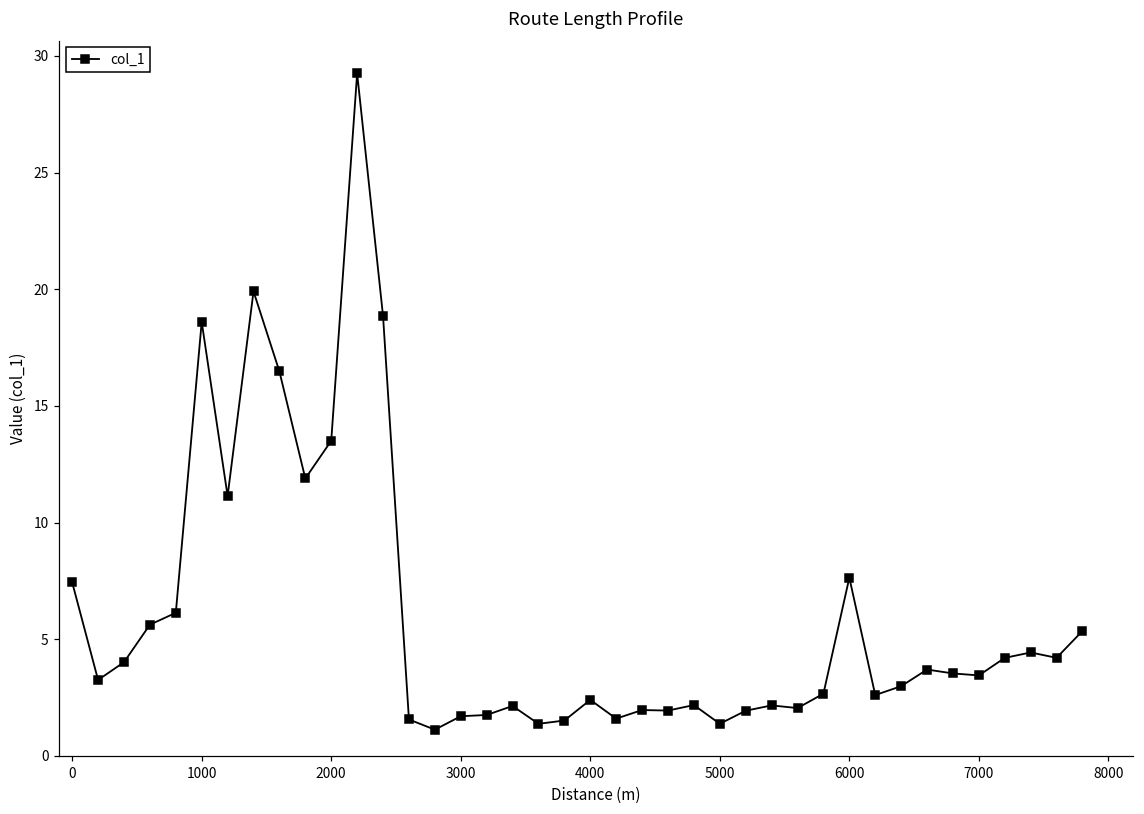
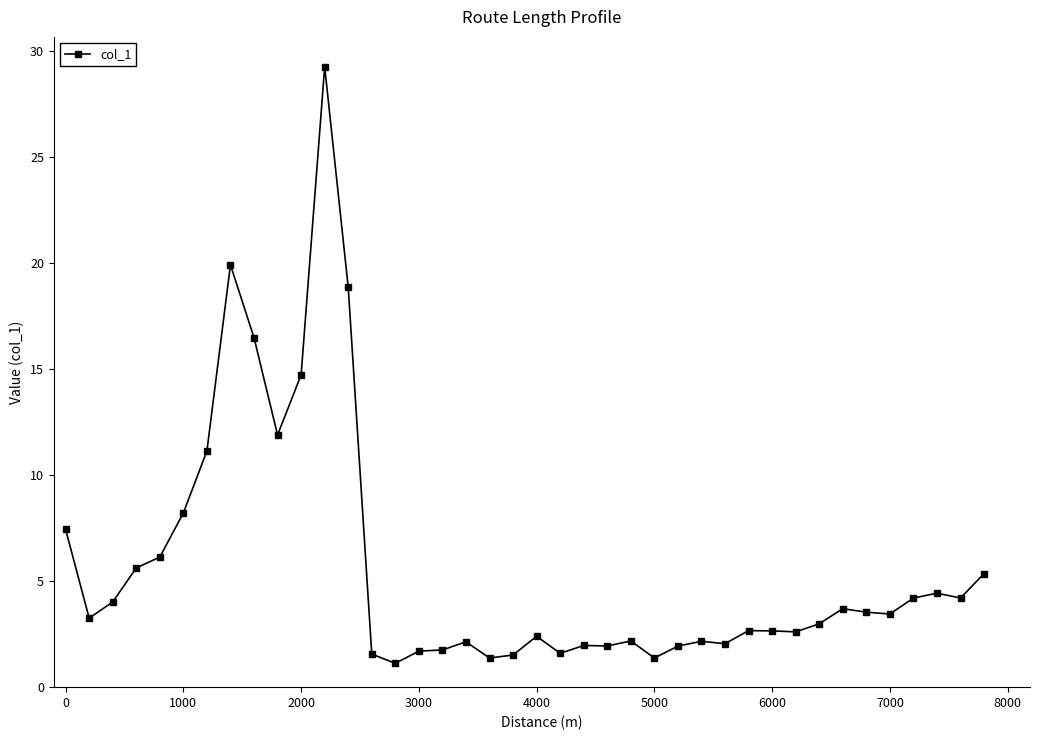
  {
    "0": 7.4,
-   "1000": 18.6,
-   "2000": 13.5,
+   "1000": 8.2,
+   "2000": 14.7,
    "3000": 1.7,
    "4000": 2.4,
    "5000": 1.4,
-   "6000": 7.6,
+   "6000": 2.7,
    "7000": 3.4
  }
